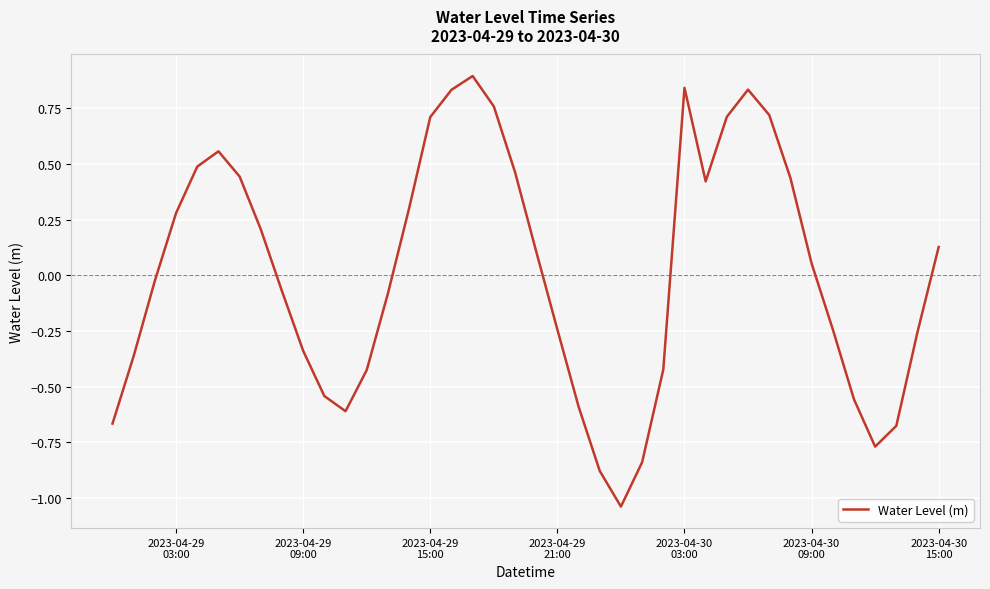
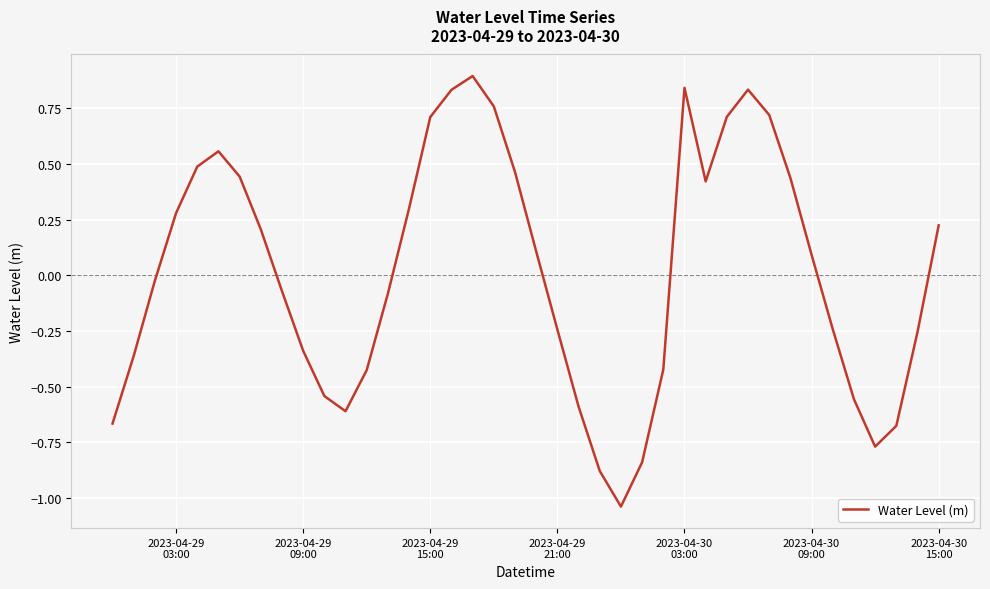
  {
    "2023-04-29 03:00": 0.28,
    "2023-04-29 09:00": -0.34,
    "2023-04-29 15:00": 0.71,
    "2023-04-29 21:00": -0.24,
    "2023-04-30 03:00": 0.84,
-   "2023-04-30 09:00": 0.05,
-   "2023-04-30 15:00": 0.13
+   "2023-04-30 09:00": 0.09,
+   "2023-04-30 15:00": 0.22
  }
